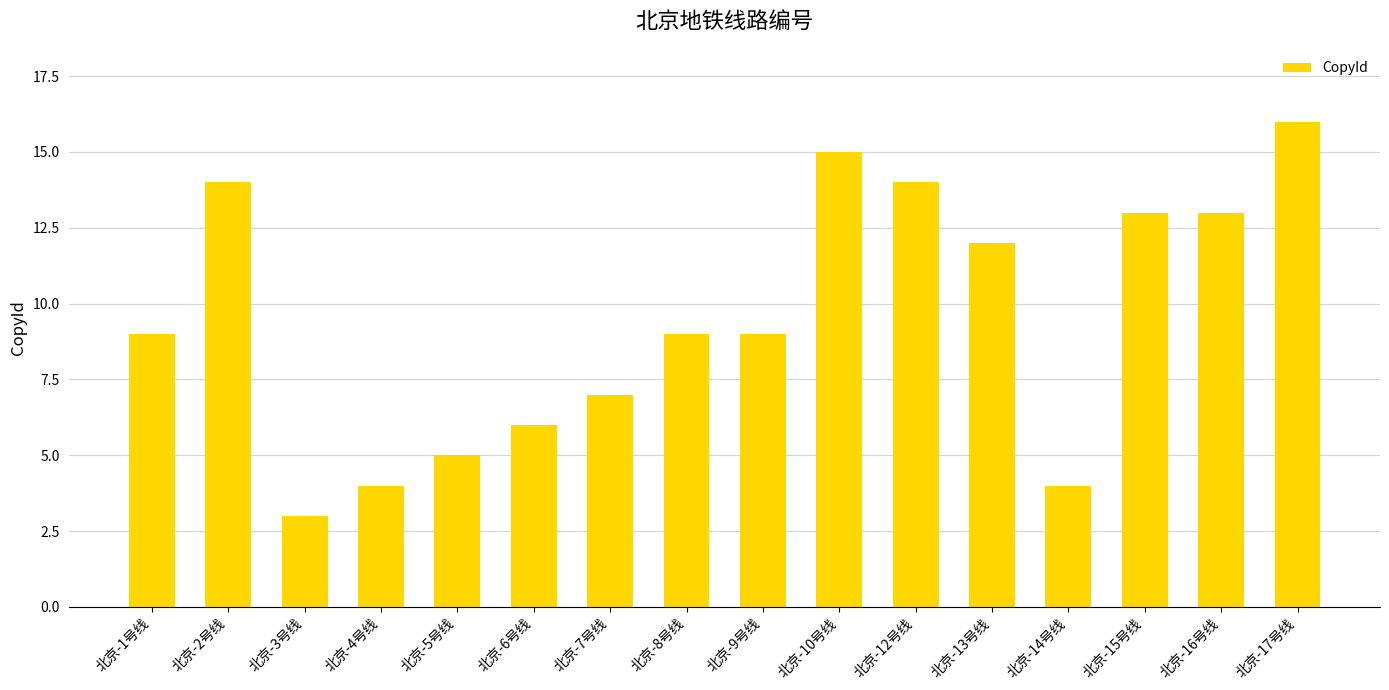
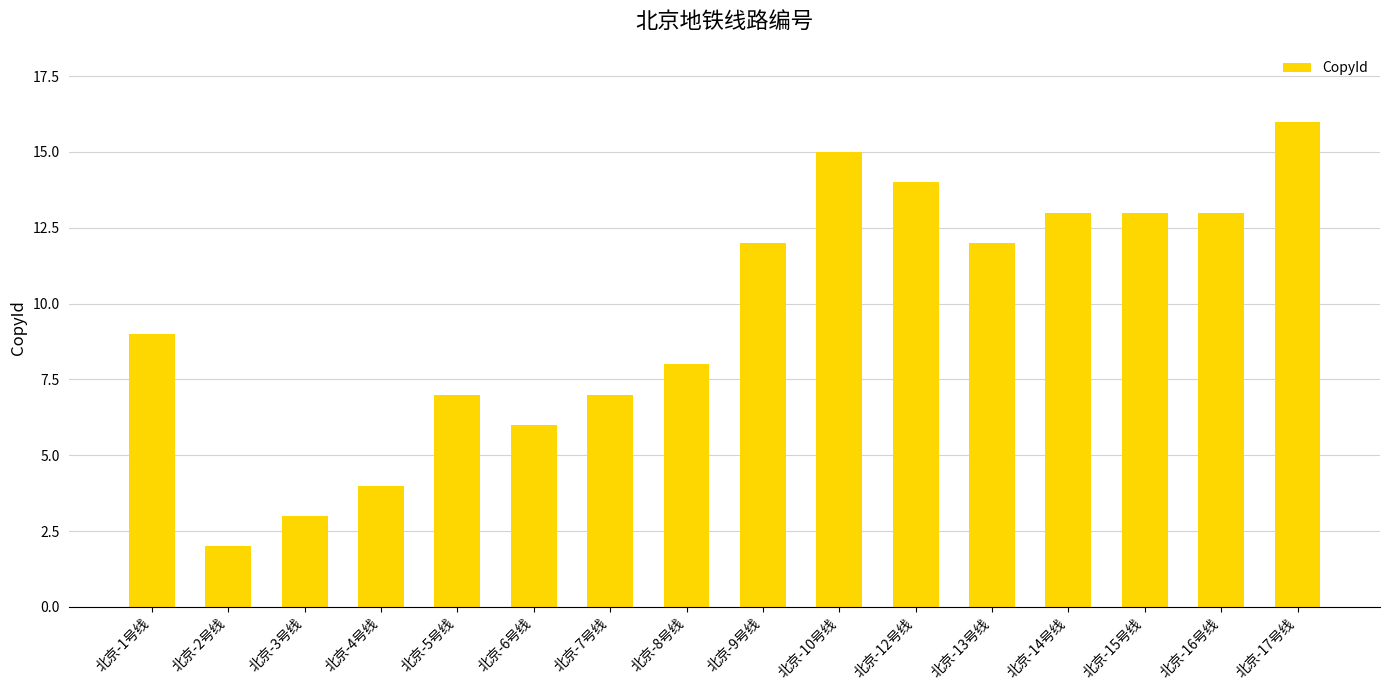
  {
    "北京-1号线": 9,
-   "北京-2号线": 14,
+   "北京-2号线": 2,
    "北京-3号线": 3,
    "北京-4号线": 4,
-   "北京-5号线": 5,
+   "北京-5号线": 7,
    "北京-6号线": 6,
    "北京-7号线": 7,
-   "北京-8号线": 9,
-   "北京-9号线": 9,
+   "北京-8号线": 8,
+   "北京-9号线": 12,
    "北京-10号线": 15,
    "北京-12号线": 14,
    "北京-13号线": 12,
-   "北京-14号线": 4,
+   "北京-14号线": 13,
    "北京-15号线": 13,
    "北京-16号线": 13,
    "北京-17号线": 16
  }
